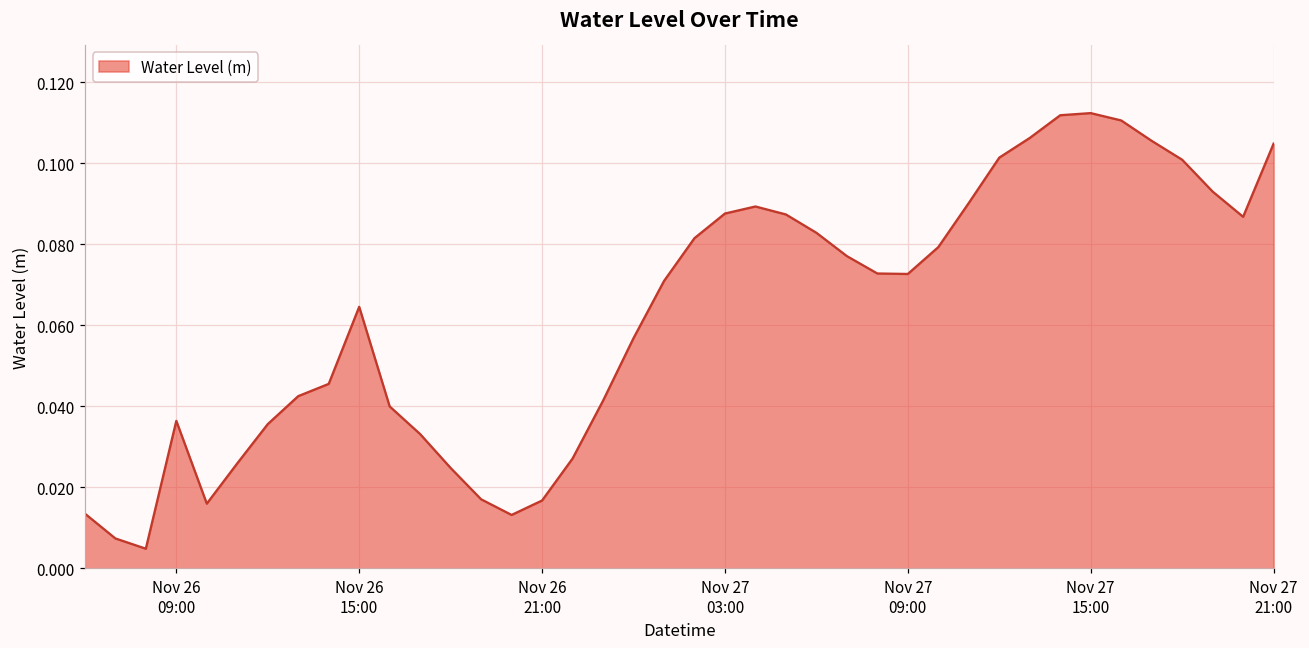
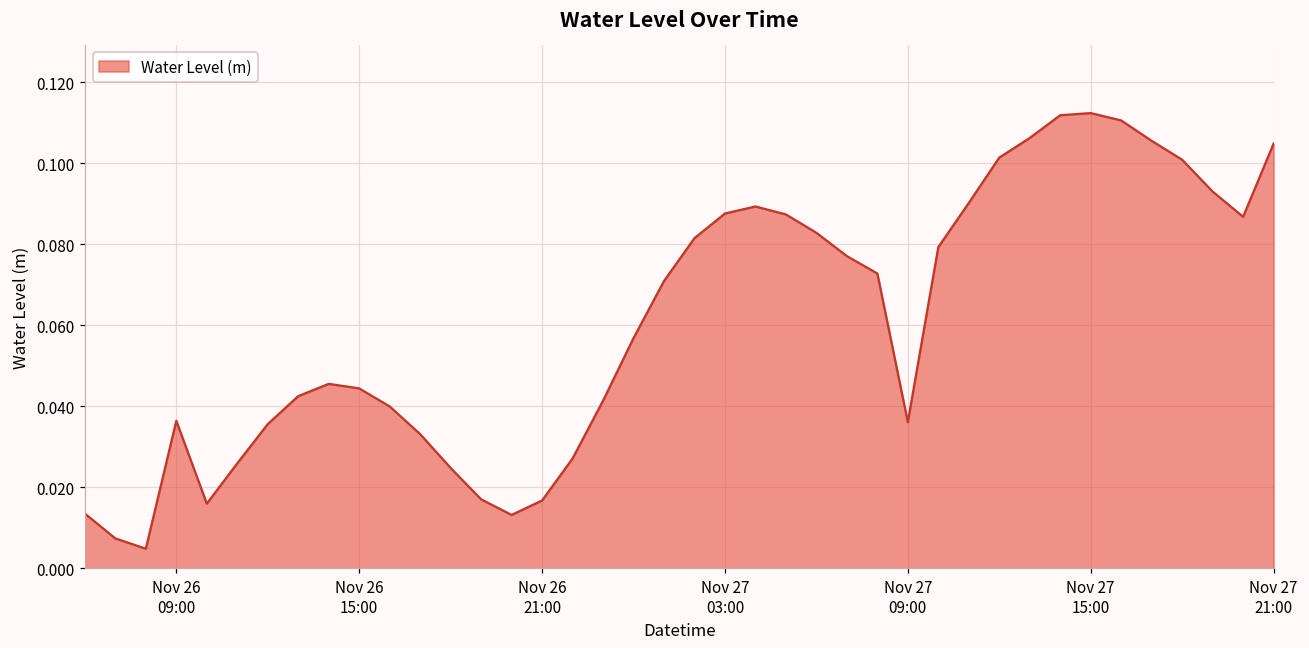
  {
    "Nov 26 09:00": 0.036,
-   "Nov 26 15:00": 0.065,
+   "Nov 26 15:00": 0.044,
    "Nov 26 21:00": 0.017,
    "Nov 27 03:00": 0.088,
-   "Nov 27 09:00": 0.073,
+   "Nov 27 09:00": 0.036,
    "Nov 27 15:00": 0.112,
    "Nov 27 21:00": 0.105
  }
